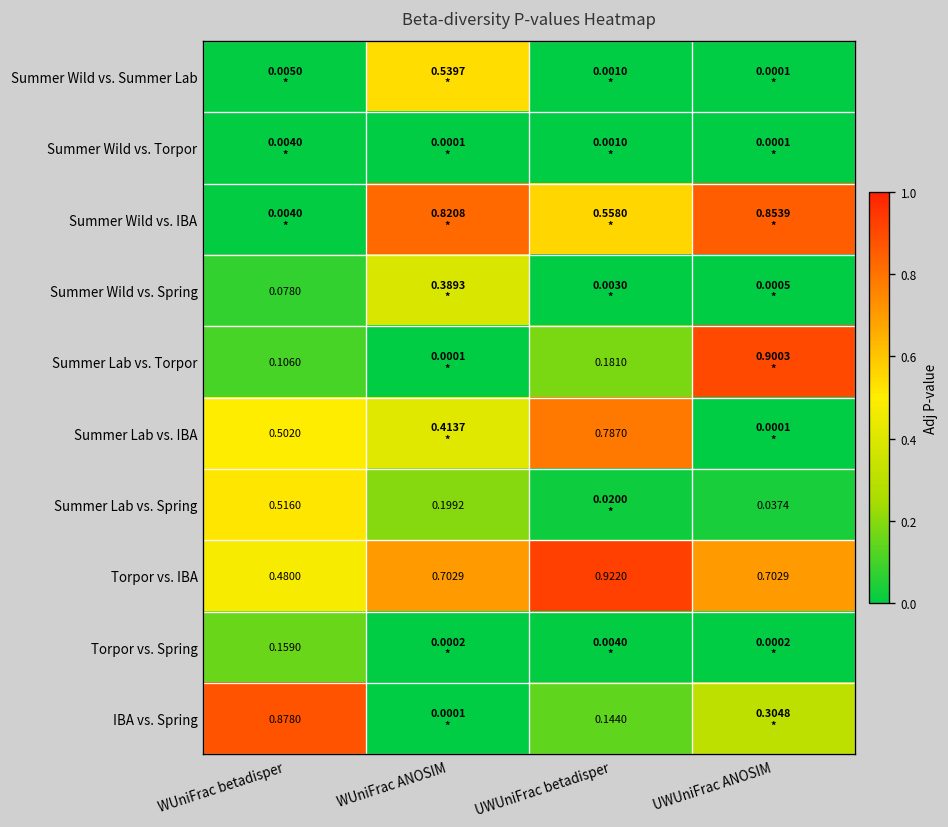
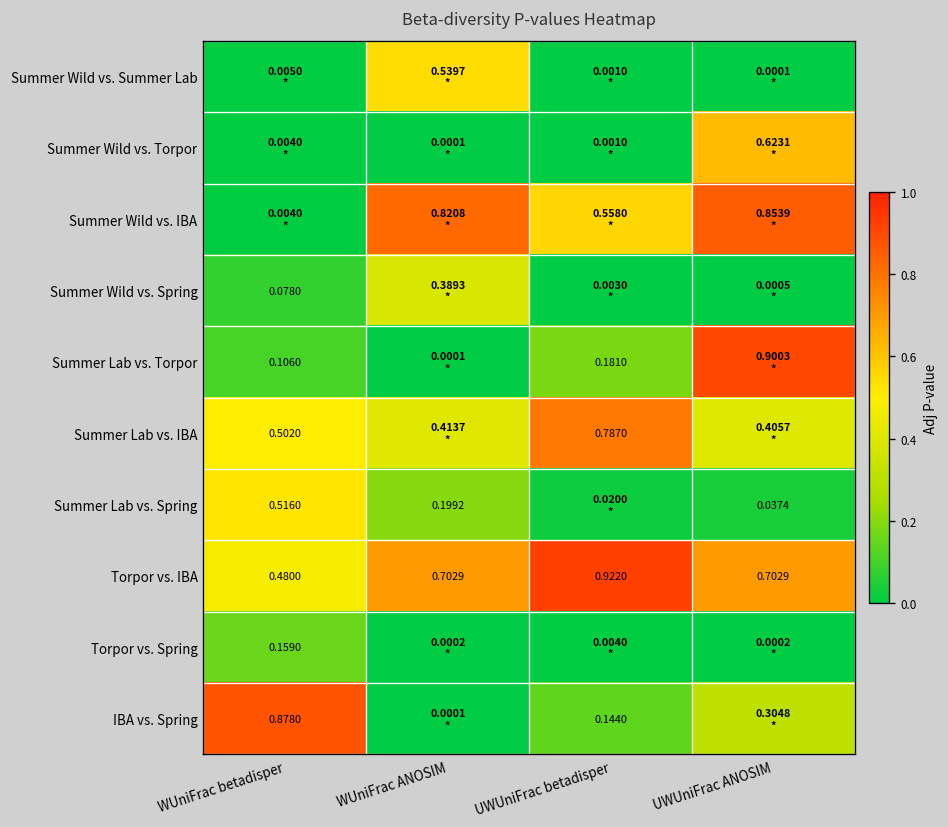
  {
    "Summer Wild vs. Summer Lab": {
      "WUniFrac betadisper": 0.0050,
      "WUniFrac ANOSIM": 0.5397,
      "UWUniFrac betadisper": 0.0010,
      "UWUniFrac ANOSIM": 0.0001
    },
    "Summer Wild vs. Torpor": {
      "WUniFrac betadisper": 0.0040,
      "WUniFrac ANOSIM": 0.0001,
      "UWUniFrac betadisper": 0.0010,
-     "UWUniFrac ANOSIM": 0.0001
+     "UWUniFrac ANOSIM": 0.6231
    },
    "Summer Wild vs. IBA": {
      "WUniFrac betadisper": 0.0040,
      "WUniFrac ANOSIM": 0.8208,
      "UWUniFrac betadisper": 0.5580,
      "UWUniFrac ANOSIM": 0.8539
    },
    "Summer Wild vs. Spring": {
      "WUniFrac betadisper": 0.0780,
      "WUniFrac ANOSIM": 0.3893,
      "UWUniFrac betadisper": 0.0030,
      "UWUniFrac ANOSIM": 0.0005
    },
    "Summer Lab vs. Torpor": {
      "WUniFrac betadisper": 0.1060,
      "WUniFrac ANOSIM": 0.0001,
      "UWUniFrac betadisper": 0.1810,
      "UWUniFrac ANOSIM": 0.9003
    },
    "Summer Lab vs. IBA": {
      "WUniFrac betadisper": 0.5020,
      "WUniFrac ANOSIM": 0.4137,
      "UWUniFrac betadisper": 0.7870,
-     "UWUniFrac ANOSIM": 0.0001
+     "UWUniFrac ANOSIM": 0.4057
    },
    "Summer Lab vs. Spring": {
      "WUniFrac betadisper": 0.5160,
      "WUniFrac ANOSIM": 0.1992,
      "UWUniFrac betadisper": 0.0200,
      "UWUniFrac ANOSIM": 0.0374
    },
    "Torpor vs. IBA": {
      "WUniFrac betadisper": 0.4800,
      "WUniFrac ANOSIM": 0.7029,
      "UWUniFrac betadisper": 0.9220,
      "UWUniFrac ANOSIM": 0.7029
    },
    "Torpor vs. Spring": {
      "WUniFrac betadisper": 0.1590,
      "WUniFrac ANOSIM": 0.0002,
      "UWUniFrac betadisper": 0.0040,
      "UWUniFrac ANOSIM": 0.0002
    },
    "IBA vs. Spring": {
      "WUniFrac betadisper": 0.8780,
      "WUniFrac ANOSIM": 0.0001,
      "UWUniFrac betadisper": 0.1440,
      "UWUniFrac ANOSIM": 0.3048
    }
  }
